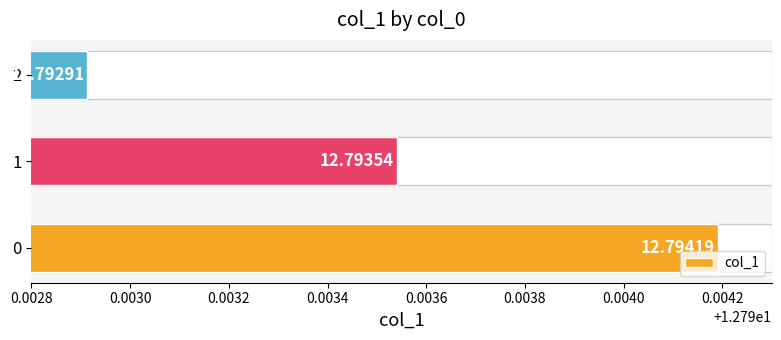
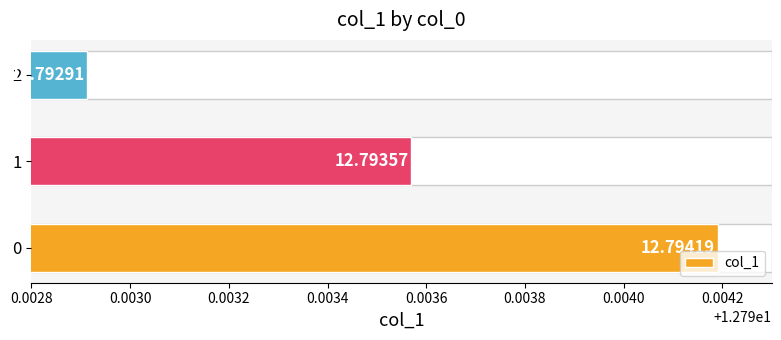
  {
    "2": 12.79291,
-   "1": 12.79354
+   "1": 12.79357
  }
